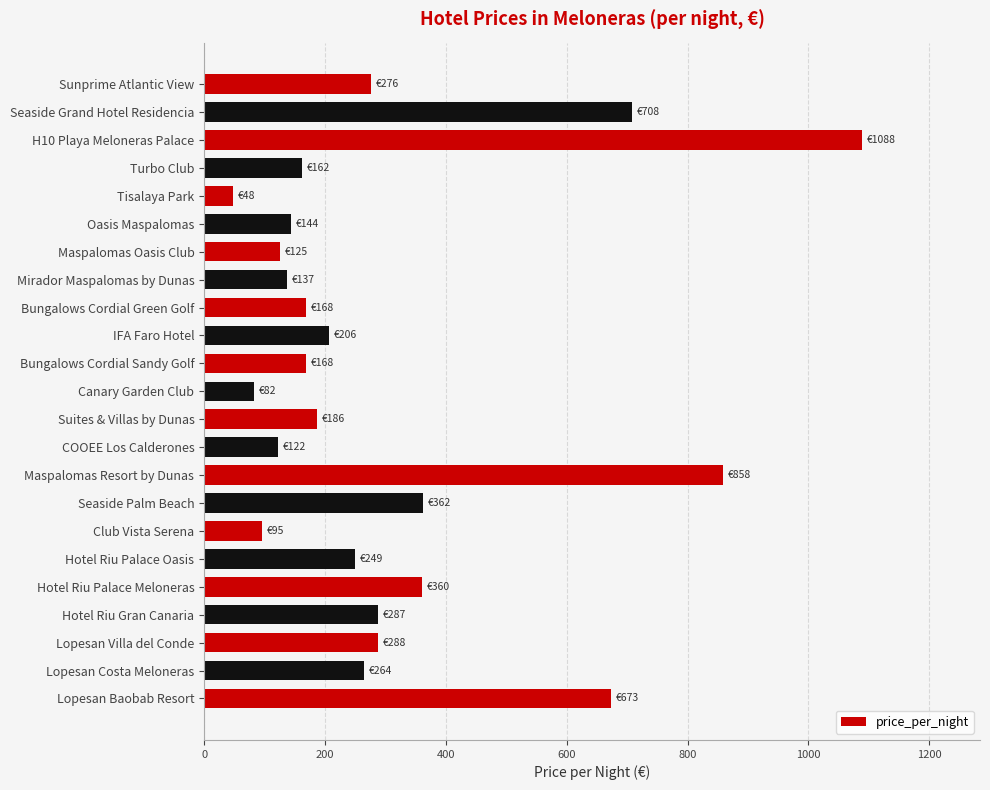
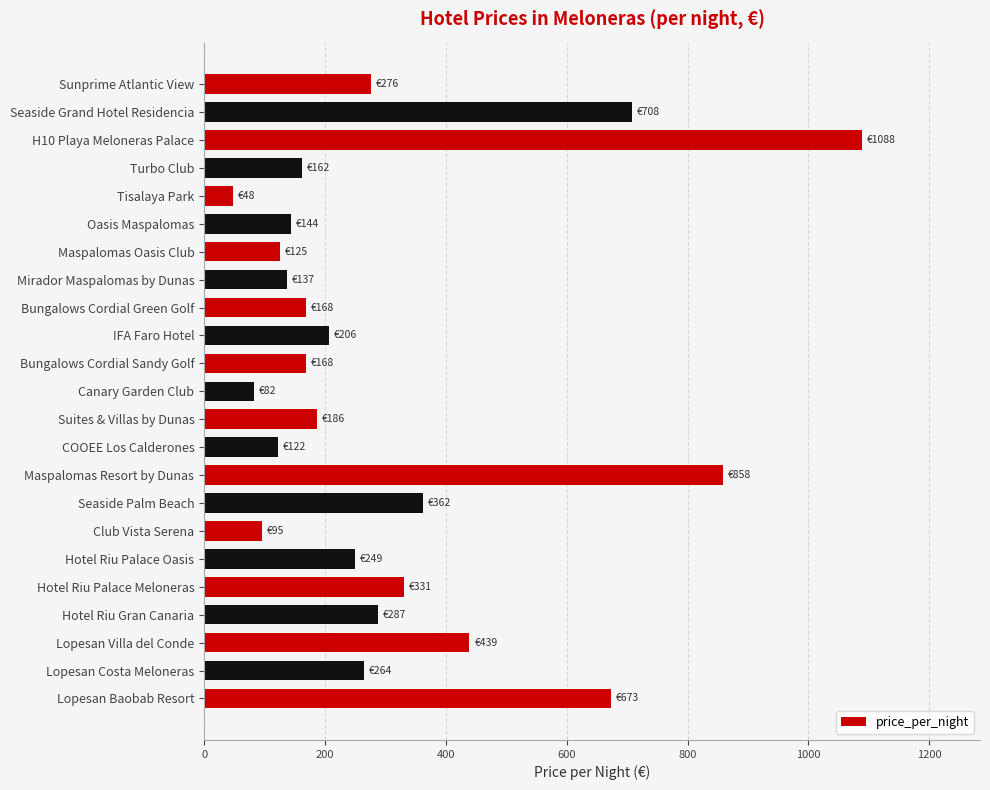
  {
    "Sunprime Atlantic View": "€276",
    "Seaside Grand Hotel Residencia": "€708",
    "H10 Playa Meloneras Palace": "€1088",
    "Turbo Club": "€162",
    "Tisalaya Park": "€48",
    "Oasis Maspalomas": "€144",
    "Maspalomas Oasis Club": "€125",
    "Mirador Maspalomas by Dunas": "€137",
    "Bungalows Cordial Green Golf": "€168",
    "IFA Faro Hotel": "€206",
    "Bungalows Cordial Sandy Golf": "€168",
    "Canary Garden Club": "€82",
    "Suites & Villas by Dunas": "€186",
    "COOEE Los Calderones": "€122",
    "Maspalomas Resort by Dunas": "€858",
    "Seaside Palm Beach": "€362",
    "Club Vista Serena": "€95",
    "Hotel Riu Palace Oasis": "€249",
-   "Hotel Riu Palace Meloneras": "€360",
+   "Hotel Riu Palace Meloneras": "€331",
    "Hotel Riu Gran Canaria": "€287",
-   "Lopesan Villa del Conde": "€288",
+   "Lopesan Villa del Conde": "€439",
    "Lopesan Costa Meloneras": "€264",
    "Lopesan Baobab Resort": "€673"
  }
